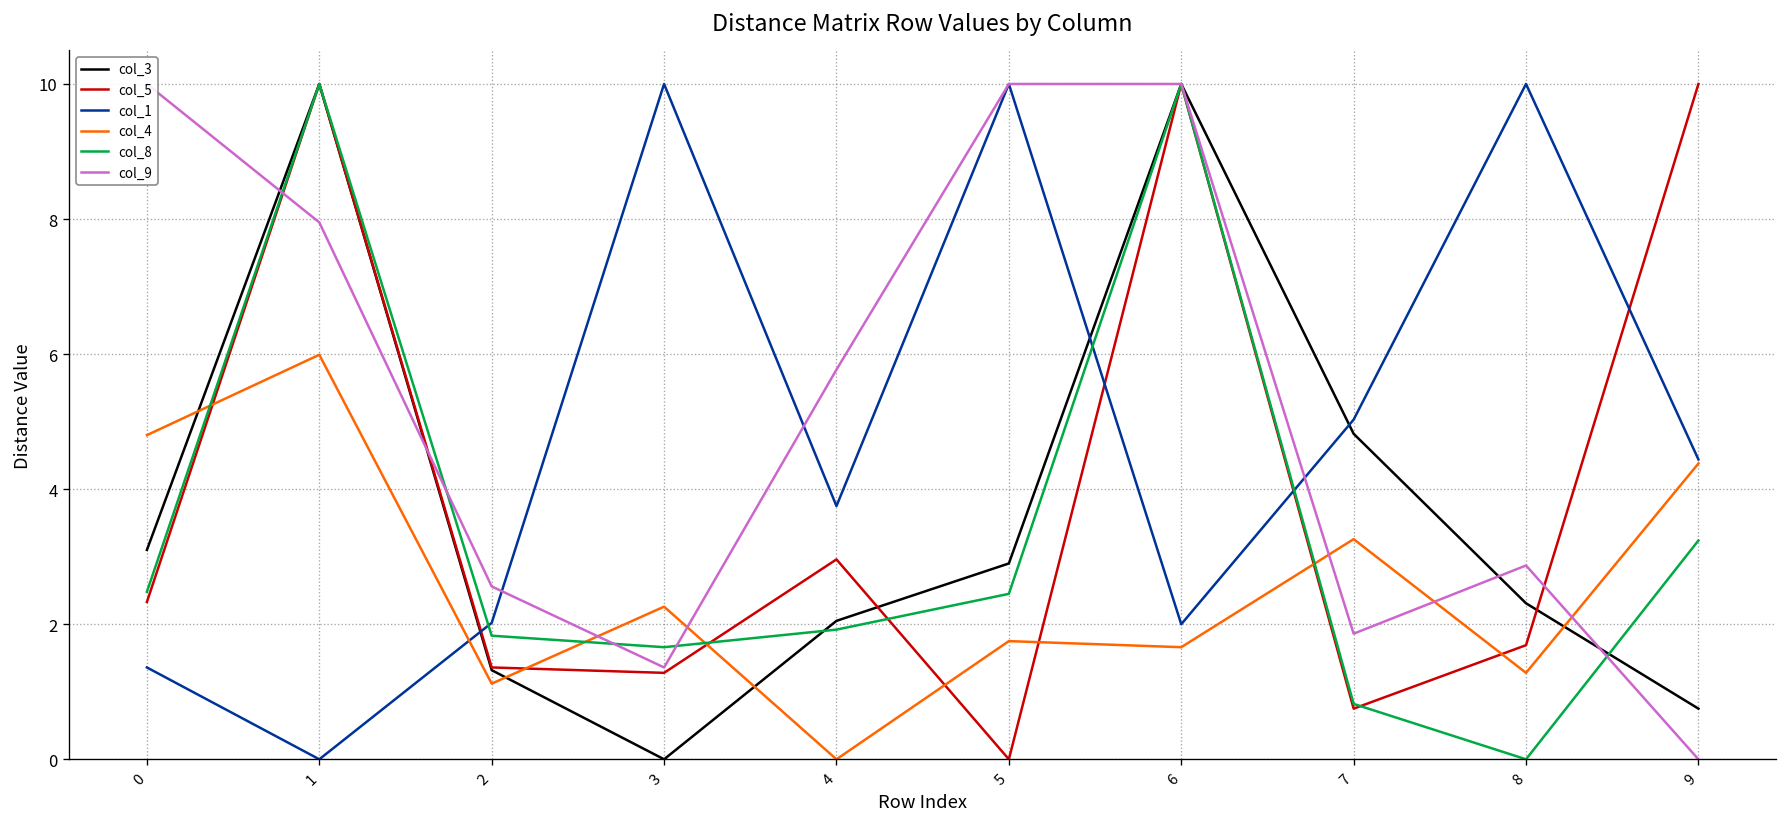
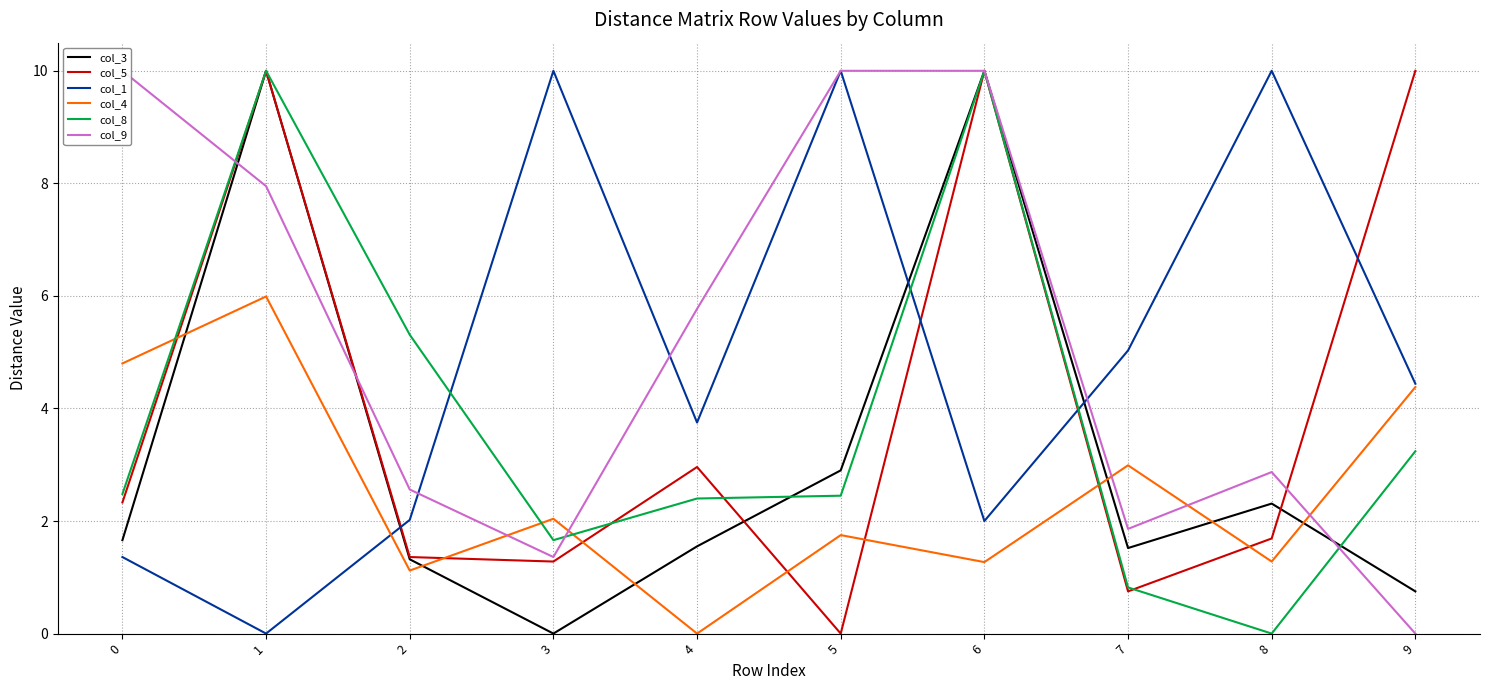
  {
    "col_3": {
-     "0": 3.1,
+     "0": 1.7,
      "3": 0.0,
-     "4": 2.1,
+     "4": 1.6,
      "5": 2.9,
-     "7": 4.8,
+     "7": 1.5,
      "8": 2.3,
      "9": 0.8
    },
    "col_5": {
      "0": 2.3,
      "3": 1.3,
      "4": 3.0,
      "5": 0.0,
      "7": 0.8,
      "8": 1.7,
      "9": 10.0
    },
    "col_1": {
      "0": 1.4,
      "1": 0.0,
      "2": 2.0,
      "3": 10.0,
      "4": 3.8,
      "6": 2.0,
      "7": 5.0,
      "8": 10.0,
      "9": 4.4
    },
    "col_4": {
      "0": 4.8,
      "1": 6.0,
      "2": 1.1,
-     "3": 2.3,
+     "3": 2.0,
      "4": 0.0,
      "5": 1.8,
-     "6": 1.7,
-     "7": 3.3,
+     "6": 1.3,
+     "7": 3.0,
      "8": 1.3,
      "9": 4.4
    },
    "col_8": {
      "0": 2.5,
-     "2": 1.8,
+     "2": 5.3,
      "3": 1.7,
-     "4": 1.9,
+     "4": 2.4,
      "5": 2.5,
      "7": 0.8,
      "8": 0.0,
      "9": 3.2
    },
    "col_9": {
      "1": 8.0,
      "2": 2.6,
      "3": 1.4,
      "4": 5.8,
      "7": 1.9,
      "8": 2.9,
      "9": 0.0
    }
  }
